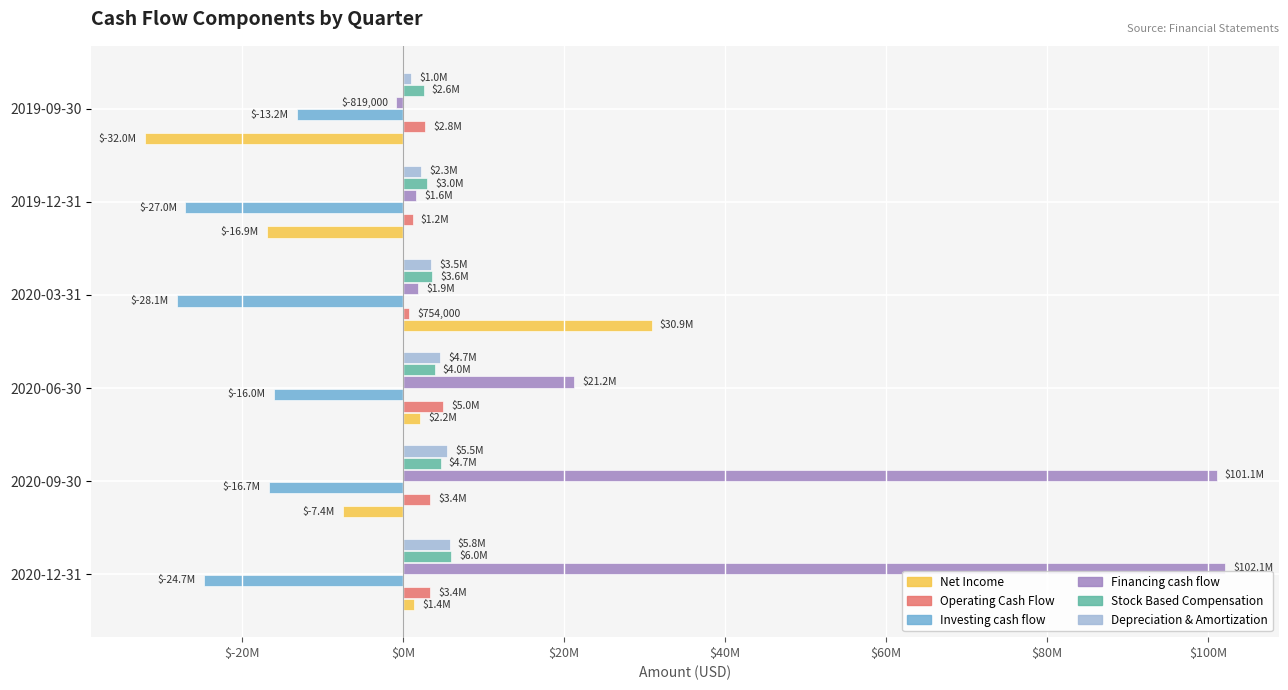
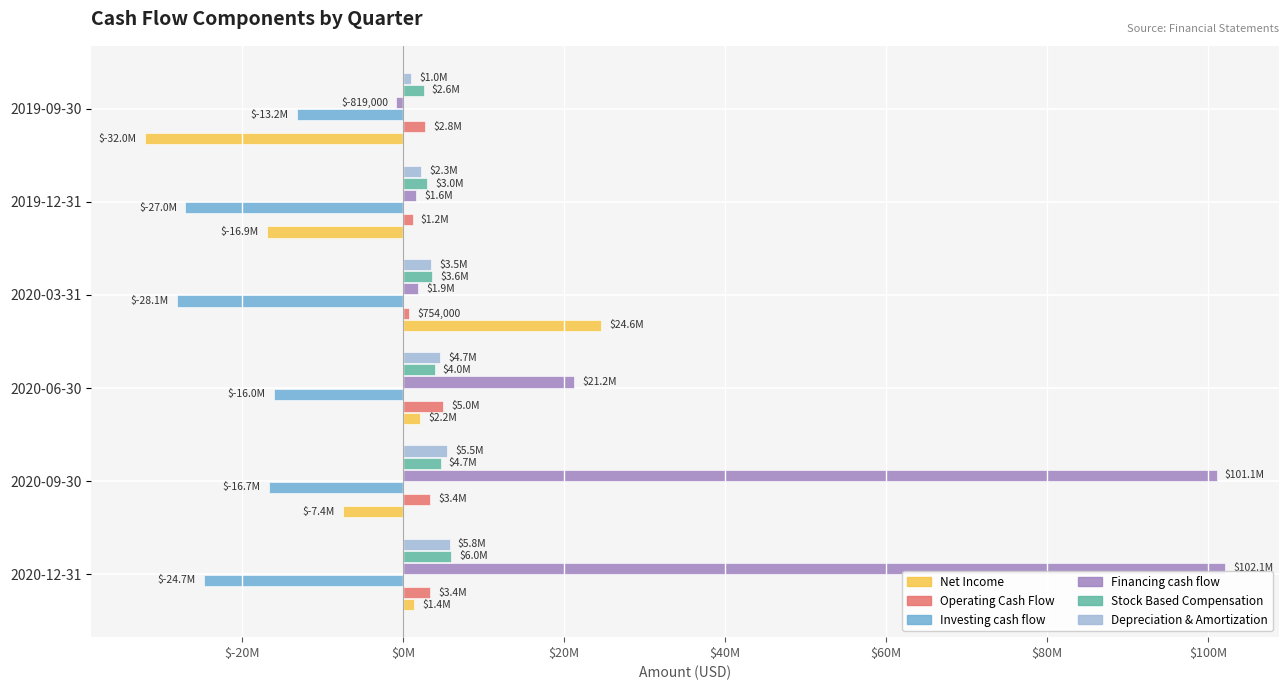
  {
    "Net Income": {
      "2019-09-30": "$-32.0M",
      "2019-12-31": "$-16.9M",
-     "2020-03-31": "$30.9M",
+     "2020-03-31": "$24.6M",
      "2020-06-30": "$2.2M",
      "2020-09-30": "$-7.4M",
      "2020-12-31": "$1.4M"
    },
    "Operating Cash Flow": {
      "2019-09-30": "$2.8M",
      "2019-12-31": "$1.2M",
      "2020-03-31": "$754,000",
      "2020-06-30": "$5.0M",
      "2020-09-30": "$3.4M",
      "2020-12-31": "$3.4M"
    }
  }
